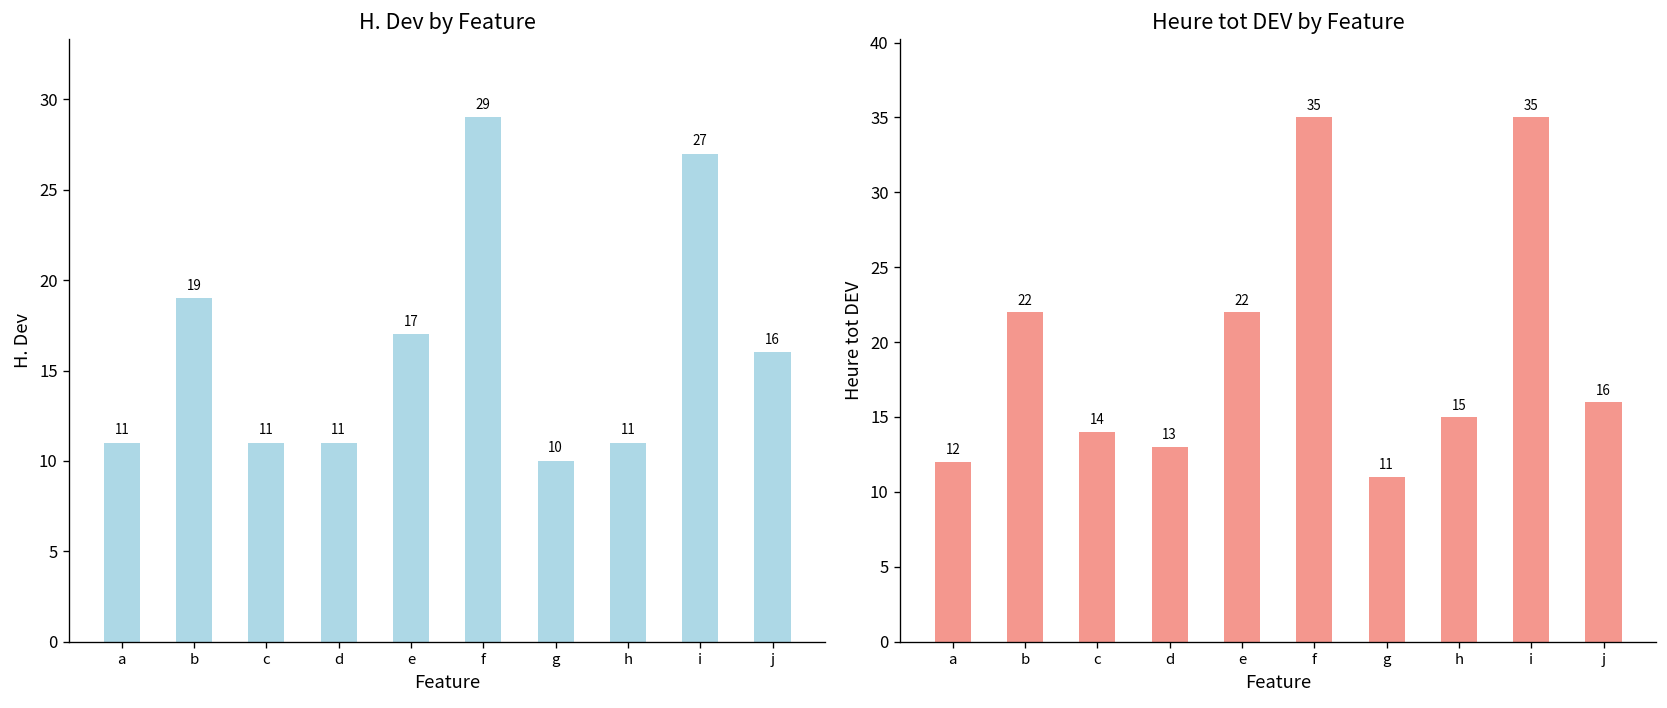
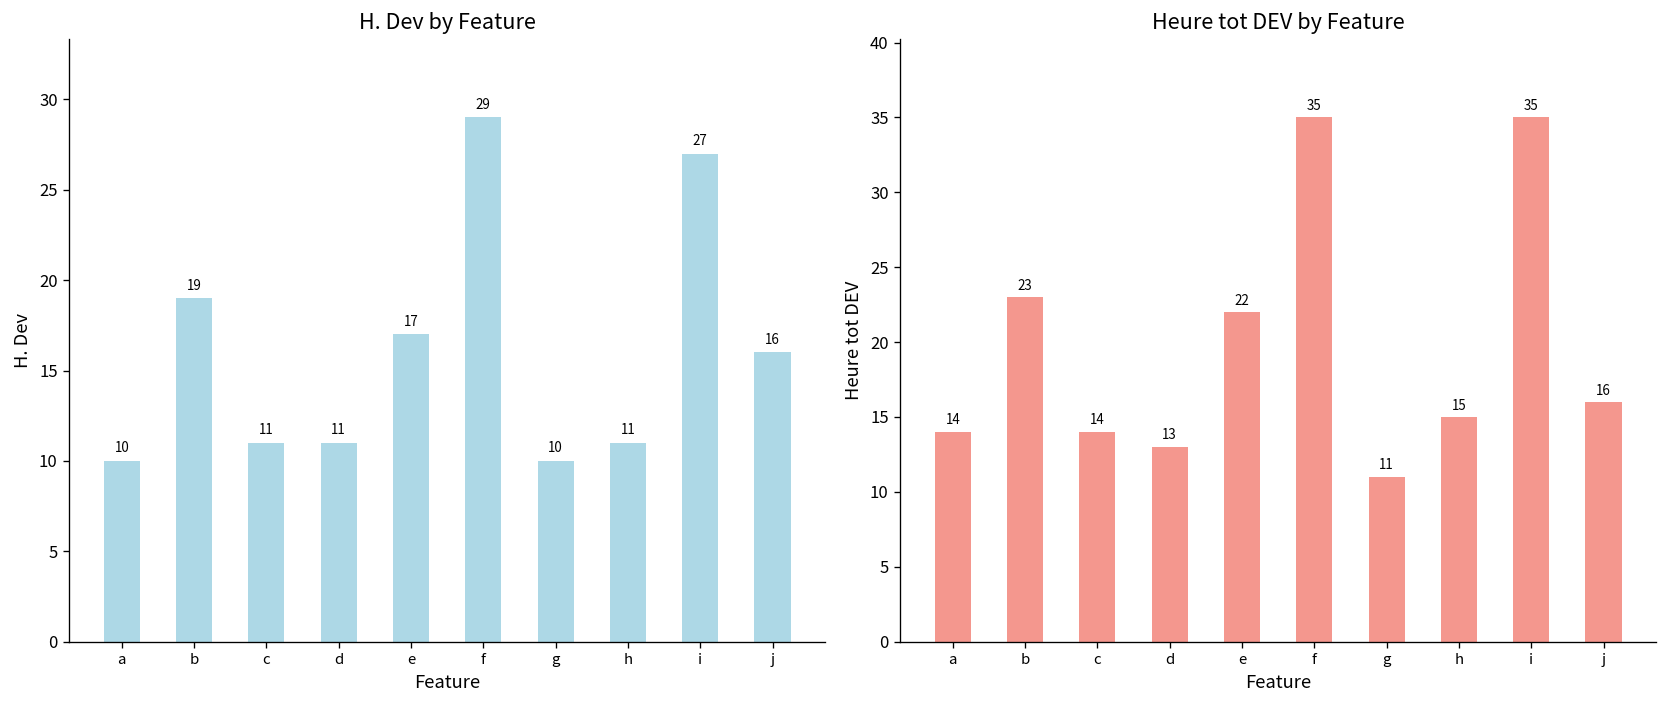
  {
    "H. Dev by Feature": {
-     "a": 11,
+     "a": 10,
      "b": 19,
      "c": 11,
      "d": 11,
      "e": 17,
      "f": 29,
      "g": 10,
      "h": 11,
      "i": 27,
      "j": 16
    },
    "Heure tot DEV by Feature": {
-     "a": 12,
-     "b": 22,
+     "a": 14,
+     "b": 23,
      "c": 14,
      "d": 13,
      "e": 22,
      "f": 35,
      "g": 11,
      "h": 15,
      "i": 35,
      "j": 16
    }
  }
